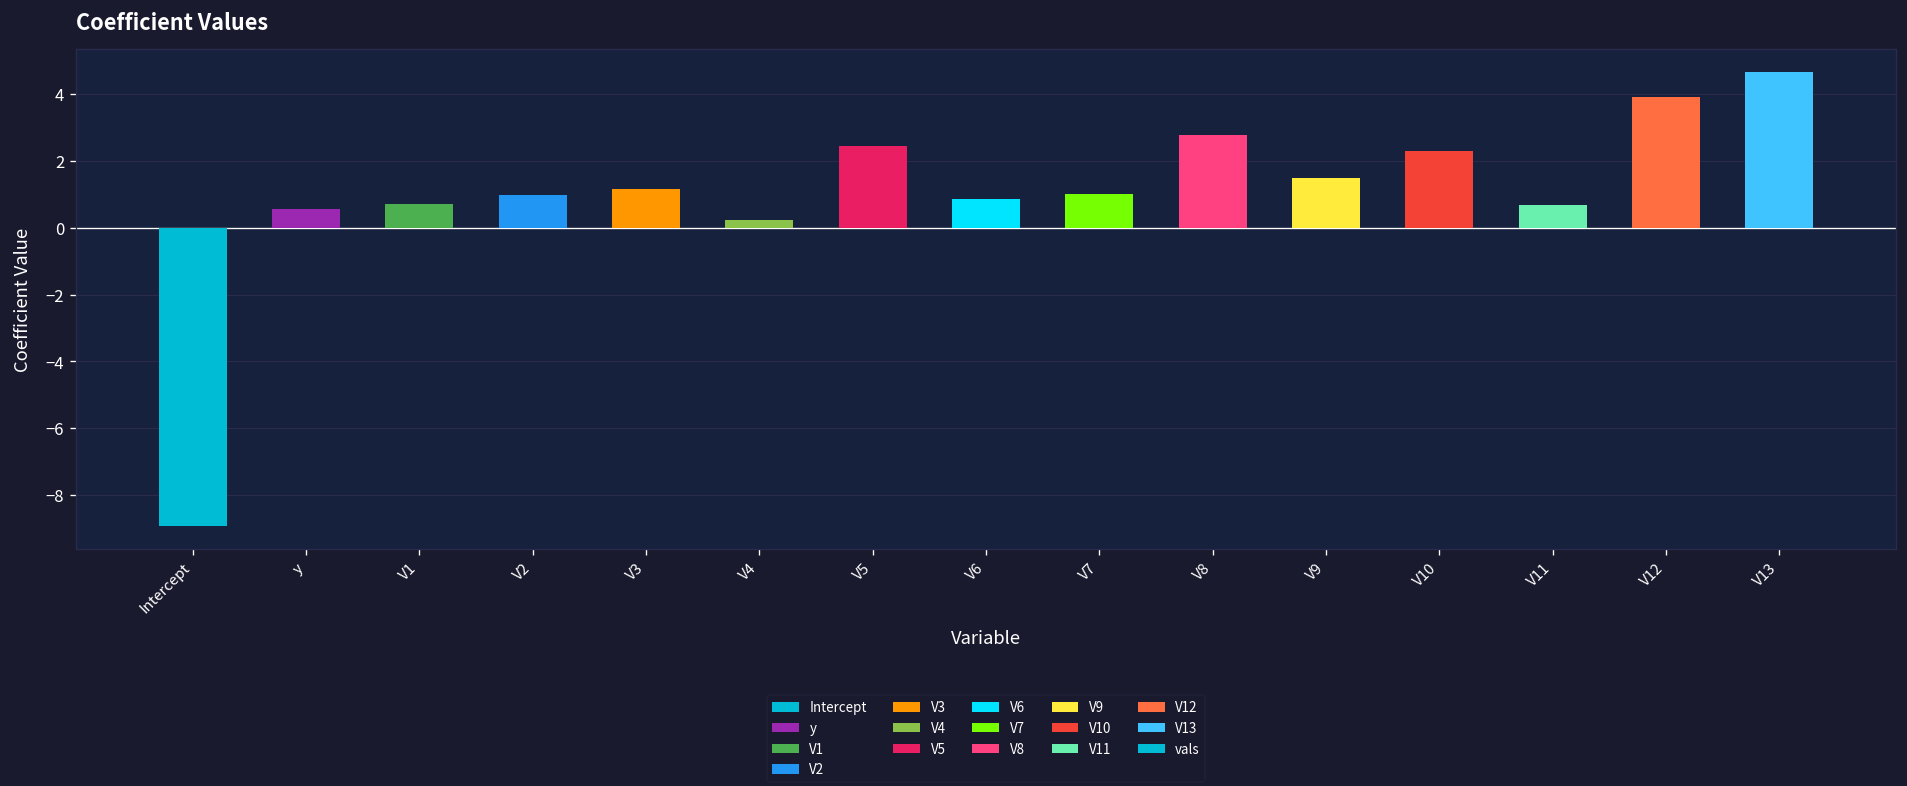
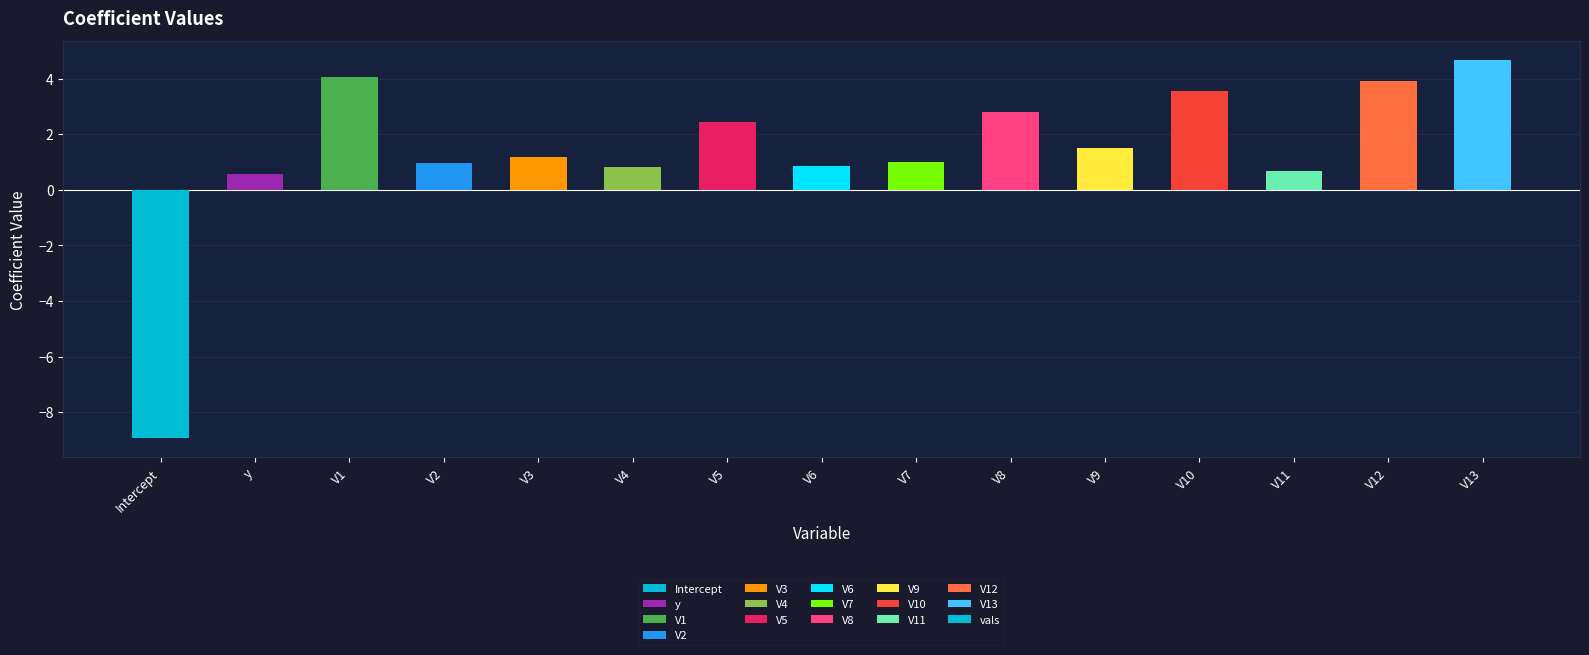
  {
    "Intercept": -8.9,
    "y": 0.6,
-   "V1": 0.7,
+   "V1": 4.0,
    "V2": 1.0,
    "V3": 1.2,
-   "V4": 0.2,
+   "V4": 0.8,
    "V5": 2.4,
    "V6": 0.9,
    "V7": 1.0,
    "V8": 2.8,
    "V9": 1.5,
-   "V10": 2.3,
+   "V10": 3.6,
    "V11": 0.7,
    "V12": 3.9,
    "V13": 4.7
  }
